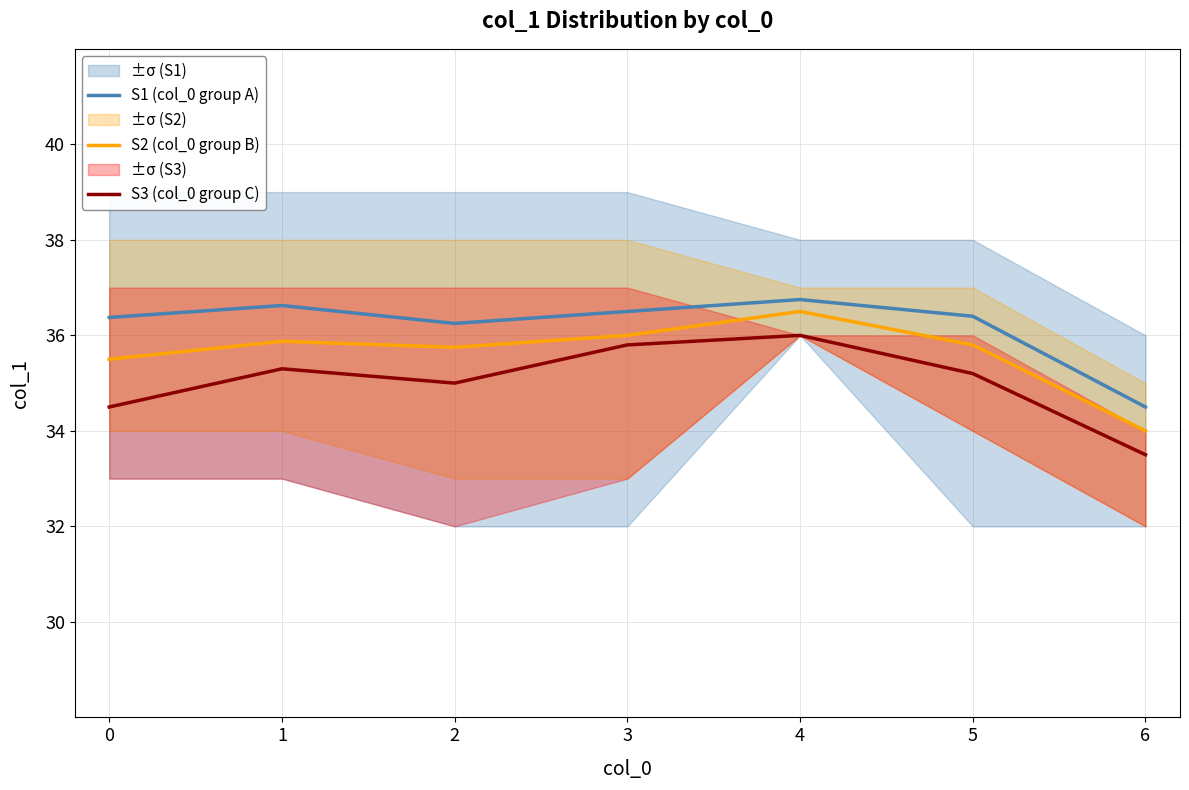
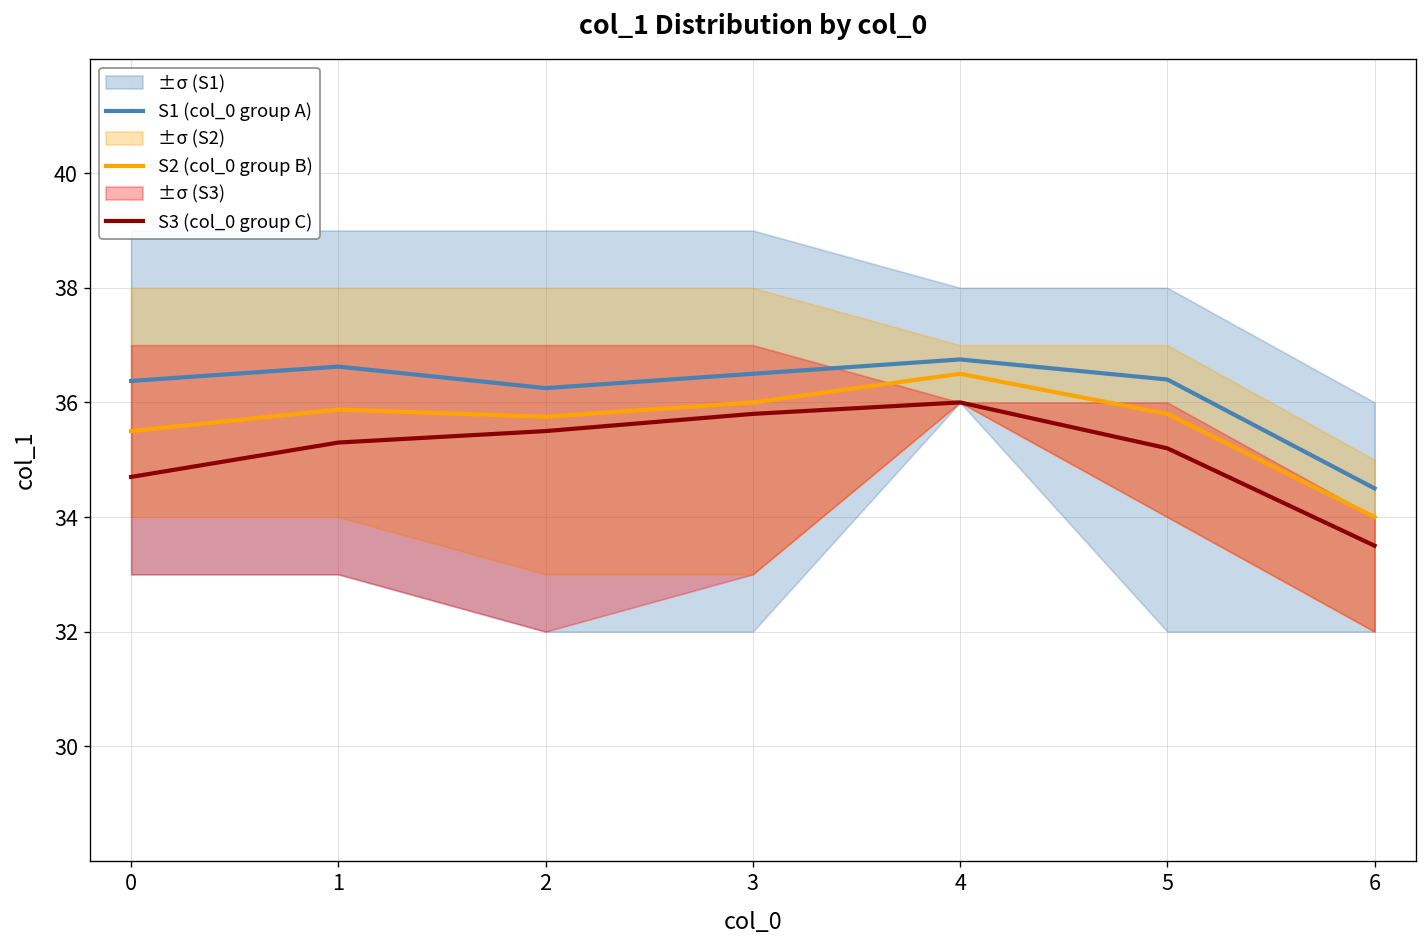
  {
    "S3 (col_0 group C)": {
-     "0": 34.5,
+     "0": 34.7,
      "1": 35.3,
-     "2": 35.0,
+     "2": 35.5,
      "3": 35.8,
      "5": 35.2,
      "6": 33.5
    }
  }
